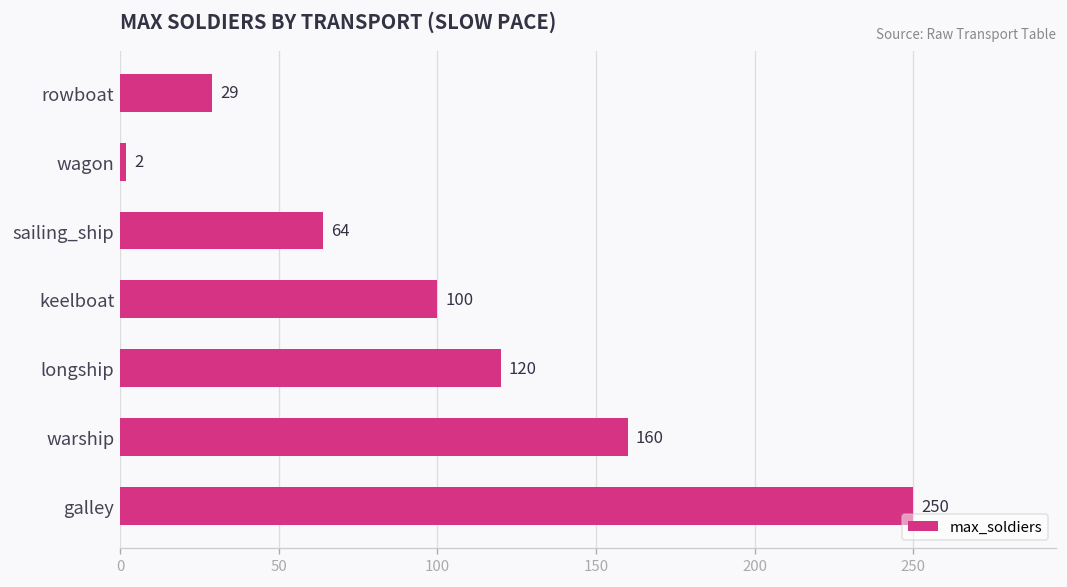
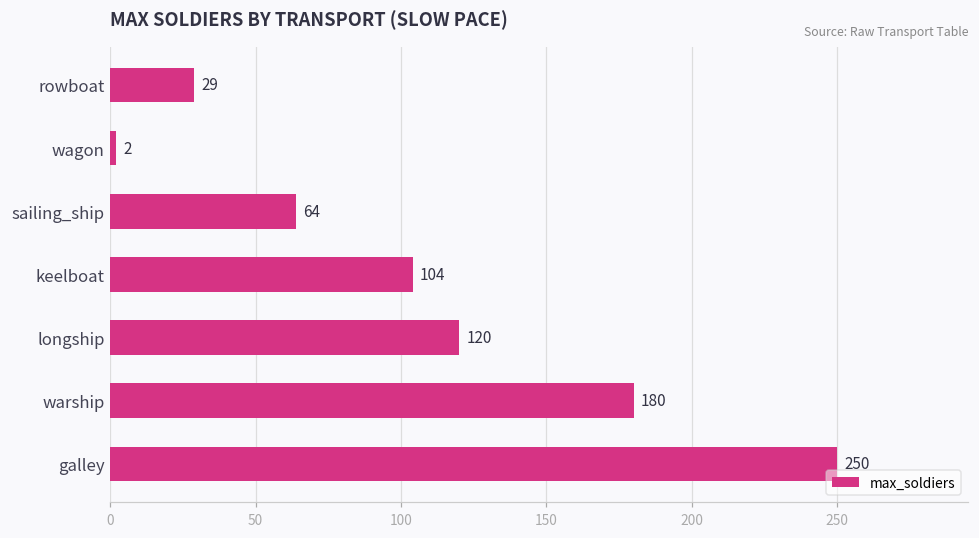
  {
    "rowboat": 29,
    "wagon": 2,
    "sailing_ship": 64,
-   "keelboat": 100,
+   "keelboat": 104,
    "longship": 120,
-   "warship": 160
+   "warship": 180
  }
